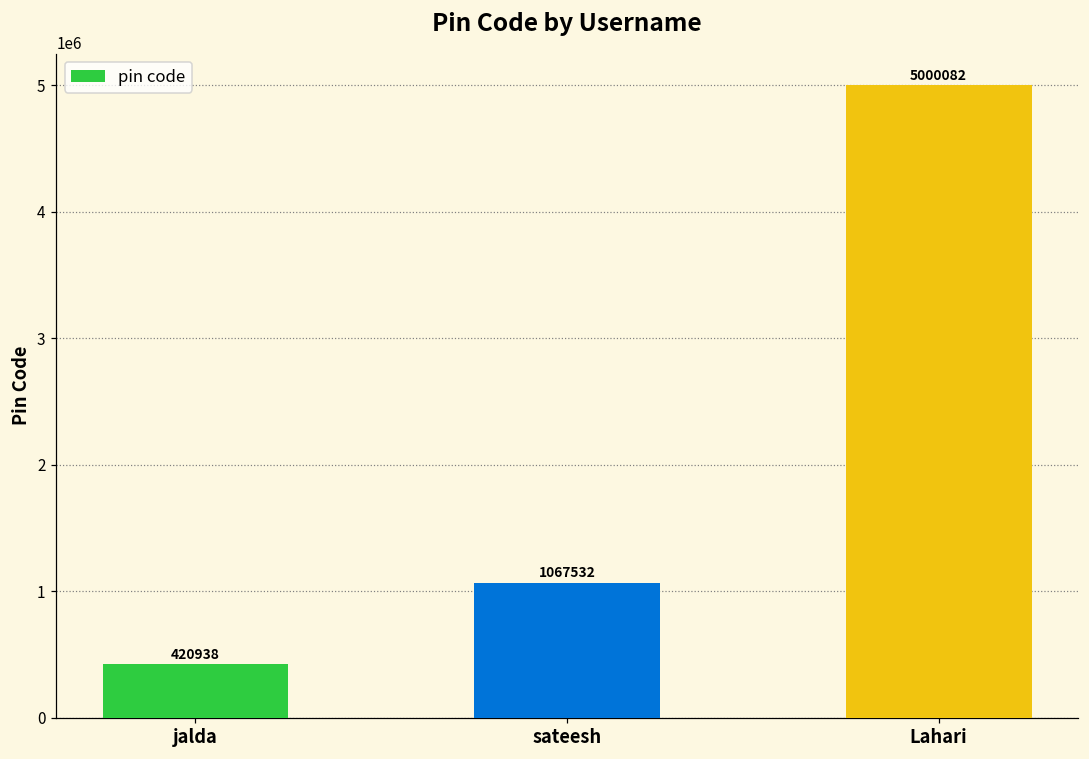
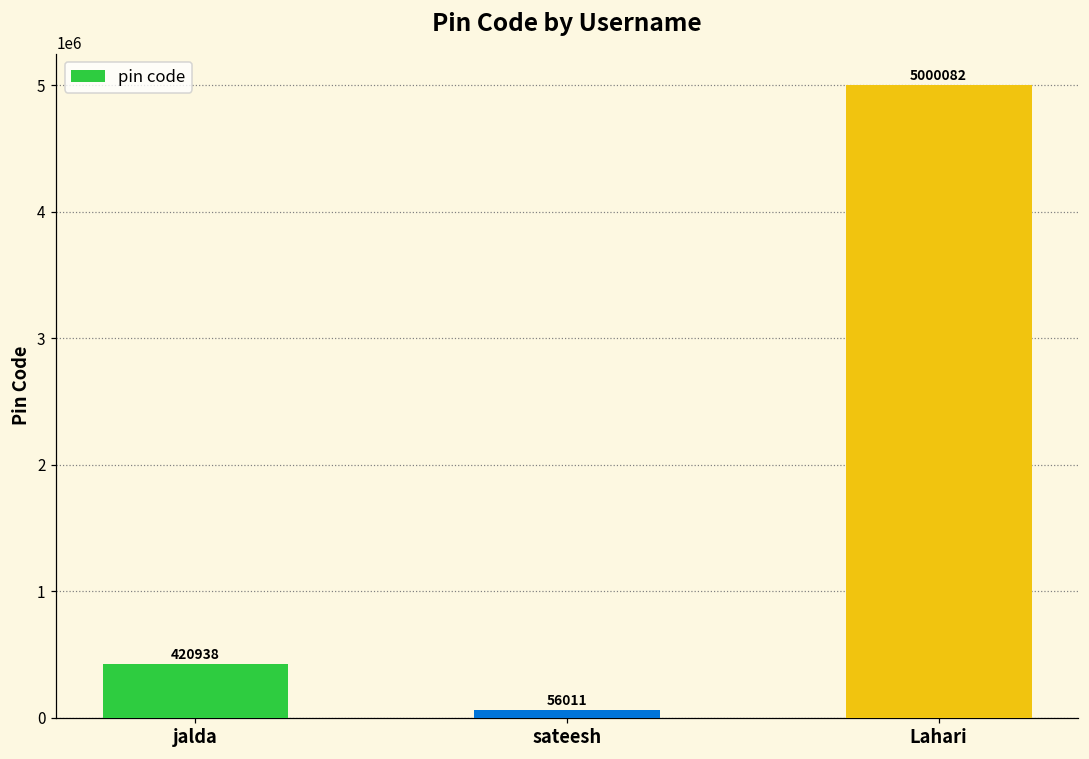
  {
    "jalda": 420938,
-   "sateesh": 1067532,
+   "sateesh": 56011,
    "Lahari": 5000082
  }
